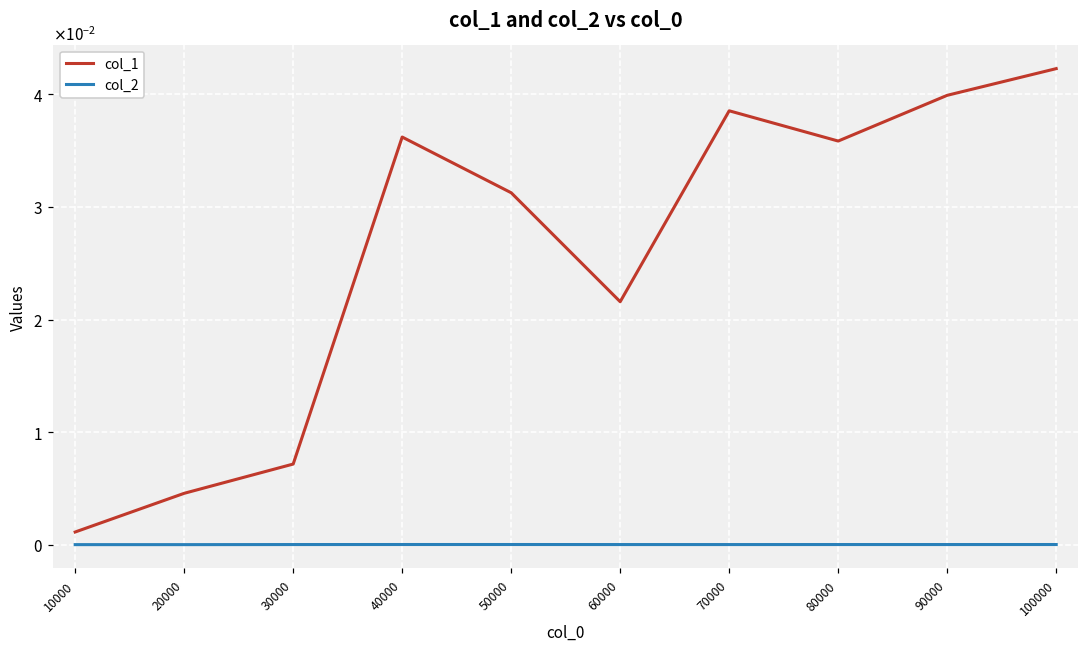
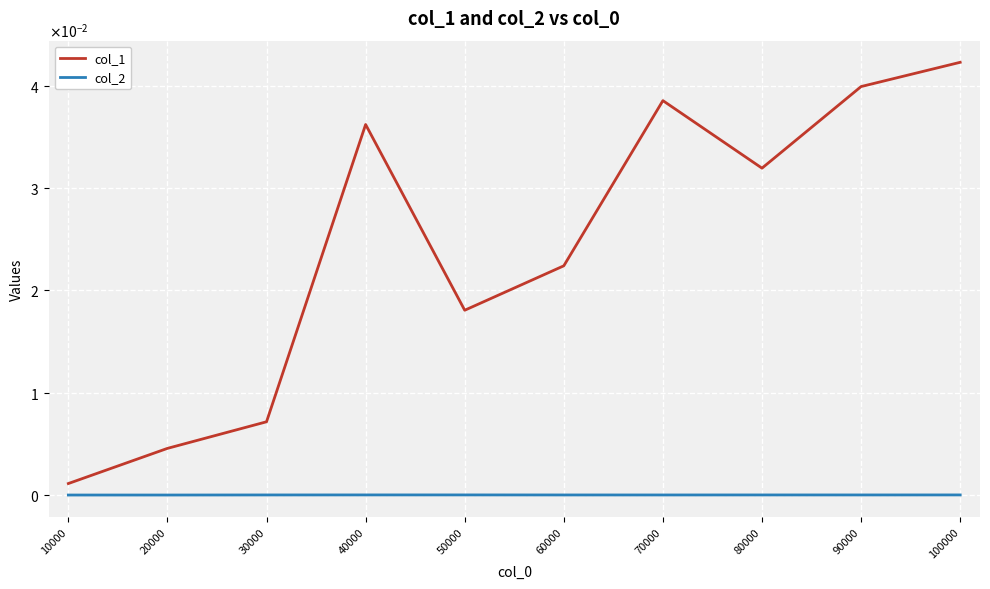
  {
    "col_1": {
      "10000": 0.0011,
      "20000": 0.0046,
      "30000": 0.0072,
      "40000": 0.0362,
-     "50000": 0.0313,
-     "60000": 0.0216,
+     "50000": 0.0181,
+     "60000": 0.0224,
      "70000": 0.0385,
-     "80000": 0.0359,
+     "80000": 0.0319,
      "90000": 0.0399,
      "100000": 0.0423
    },
    "col_2": {
      "10000": 0.0000,
      "20000": 0.0000,
      "30000": 0.0000,
      "40000": 0.0000,
      "50000": 0.0000,
      "60000": 0.0000,
      "70000": 0.0000,
      "80000": 0.0000,
      "90000": 0.0000,
      "100000": 0.0000
    }
  }
